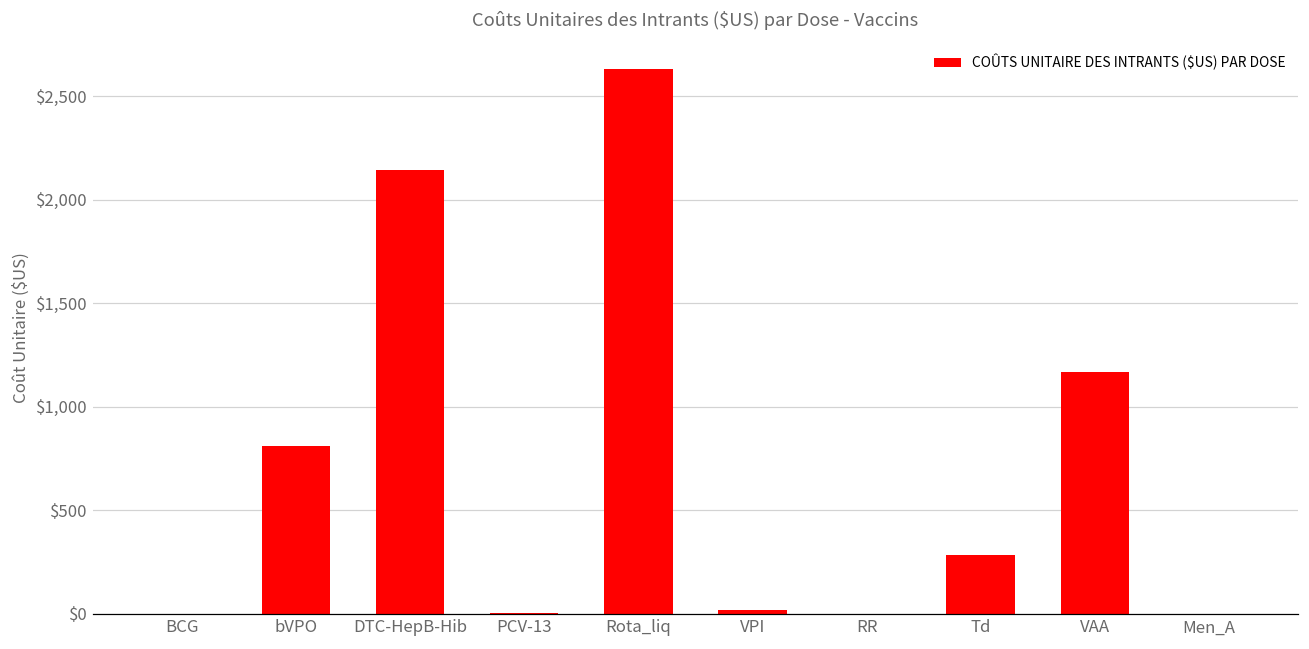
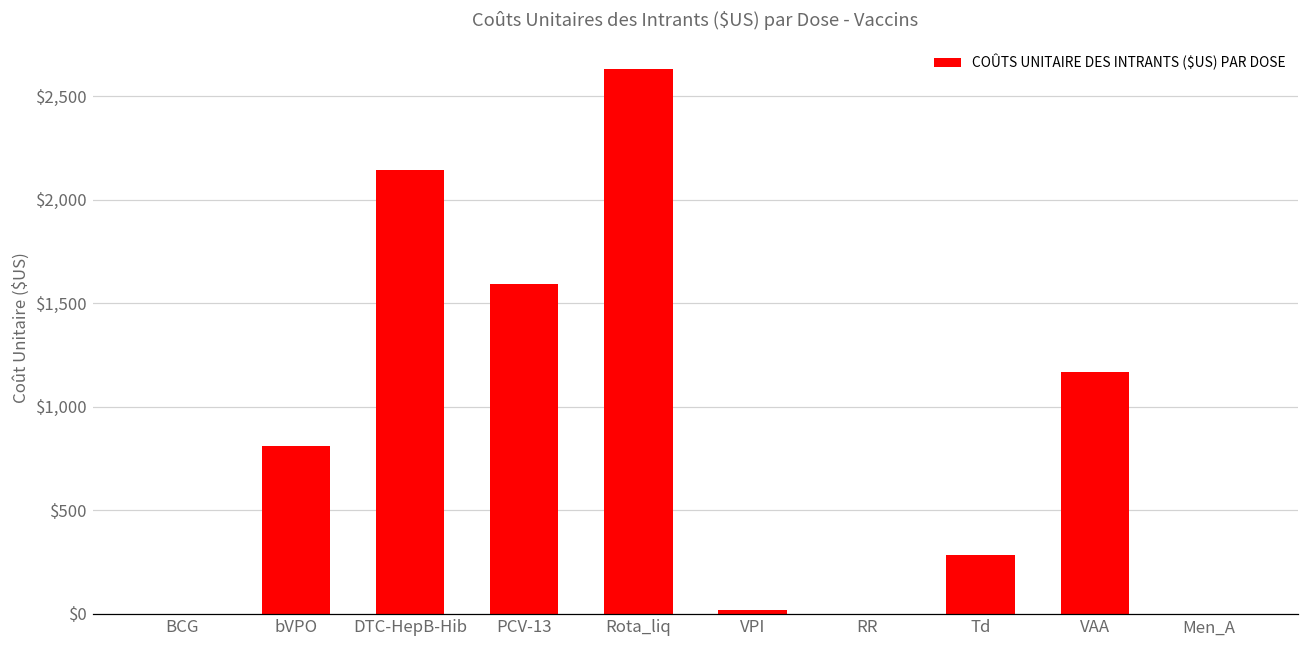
  {
    "BCG": "$0",
    "bVPO": "$810",
    "DTC-HepB-Hib": "$2,140",
-   "PCV-13": "$0",
+   "PCV-13": "$1,590",
    "Rota_liq": "$2,630",
    "VPI": "$20",
    "RR": "$0",
    "Td": "$290",
    "VAA": "$1,170",
    "Men_A": "$0"
  }
